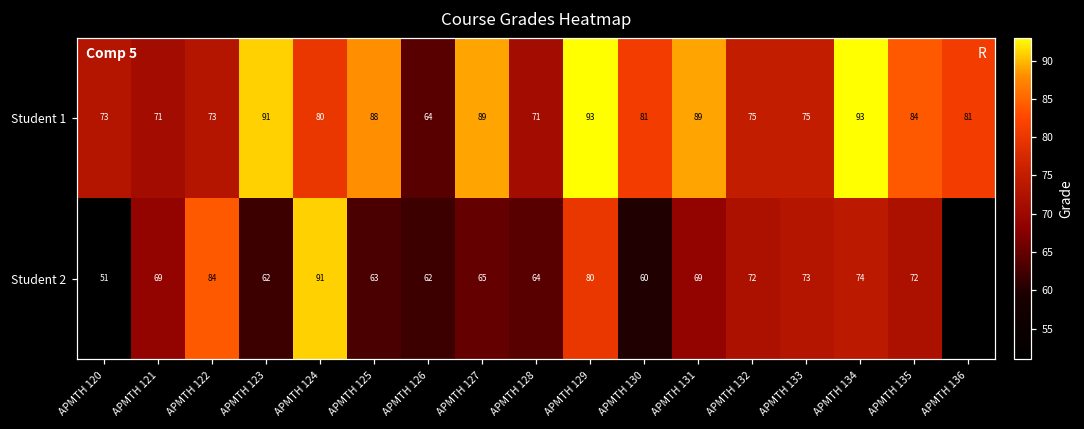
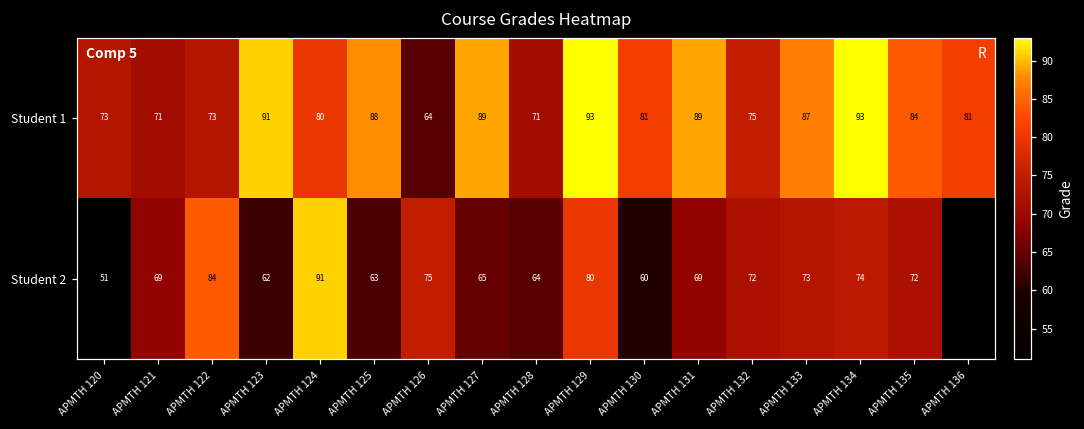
  {
    "Student 1": {
      "APMTH 121": 71,
      "APMTH 122": 73,
      "APMTH 123": 91,
      "APMTH 124": 80,
      "APMTH 125": 88,
      "APMTH 126": 64,
      "APMTH 127": 89,
      "APMTH 128": 71,
      "APMTH 129": 93,
      "APMTH 130": 81,
      "APMTH 131": 89,
      "APMTH 132": 75,
-     "APMTH 133": 75,
+     "APMTH 133": 87,
      "APMTH 134": 93,
      "APMTH 135": 84
    },
    "Student 2": {
      "APMTH 120": 51,
      "APMTH 121": 69,
      "APMTH 122": 84,
      "APMTH 123": 62,
      "APMTH 124": 91,
      "APMTH 125": 63,
-     "APMTH 126": 62,
+     "APMTH 126": 75,
      "APMTH 127": 65,
      "APMTH 128": 64,
      "APMTH 129": 80,
      "APMTH 130": 60,
      "APMTH 131": 69,
      "APMTH 132": 72,
      "APMTH 133": 73,
      "APMTH 134": 74,
      "APMTH 135": 72
    }
  }
